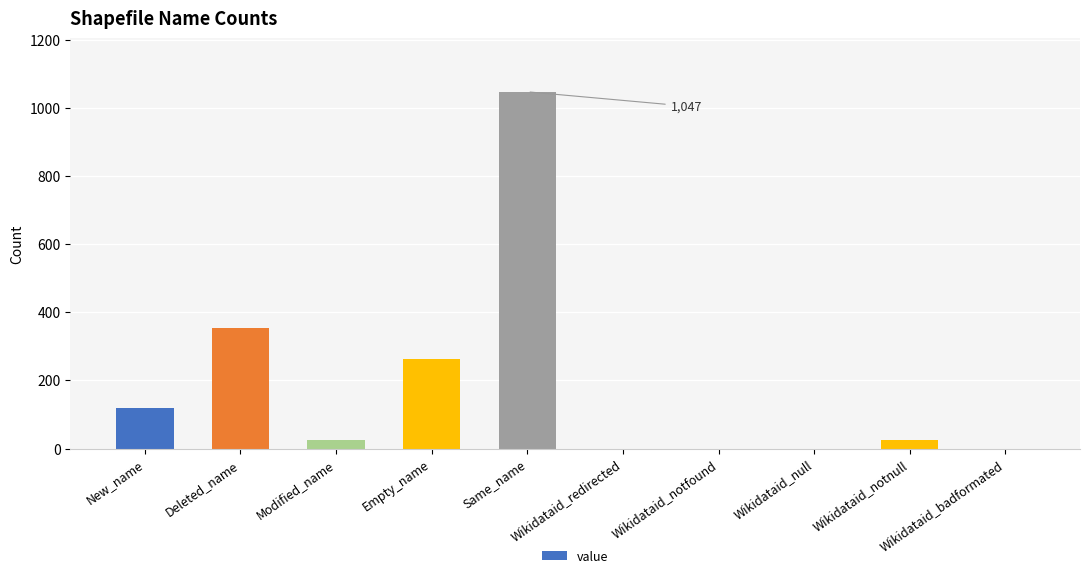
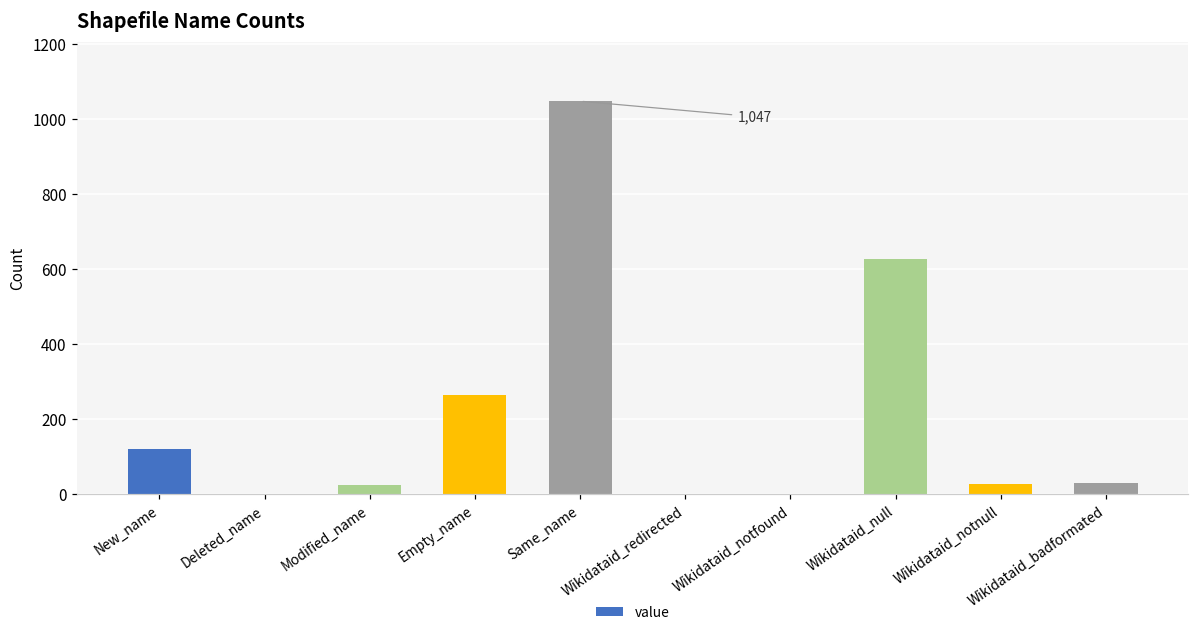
  {
    "New_name": 120,
-   "Deleted_name": 350,
+   "Deleted_name": 0,
    "Modified_name": 20,
    "Empty_name": 260,
    "Wikidataid_redirected": 0,
    "Wikidataid_notfound": 0,
-   "Wikidataid_null": 0,
+   "Wikidataid_null": 630,
    "Wikidataid_notnull": 30,
-   "Wikidataid_badformated": 0
+   "Wikidataid_badformated": 30
  }
